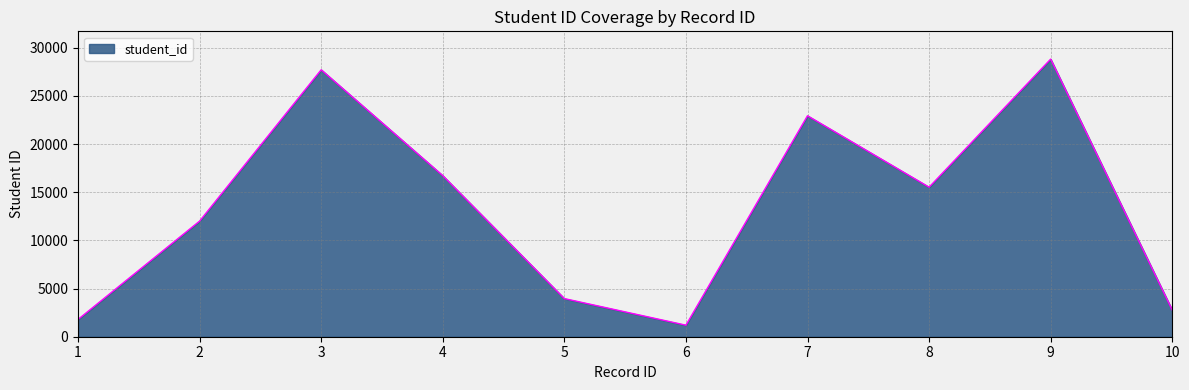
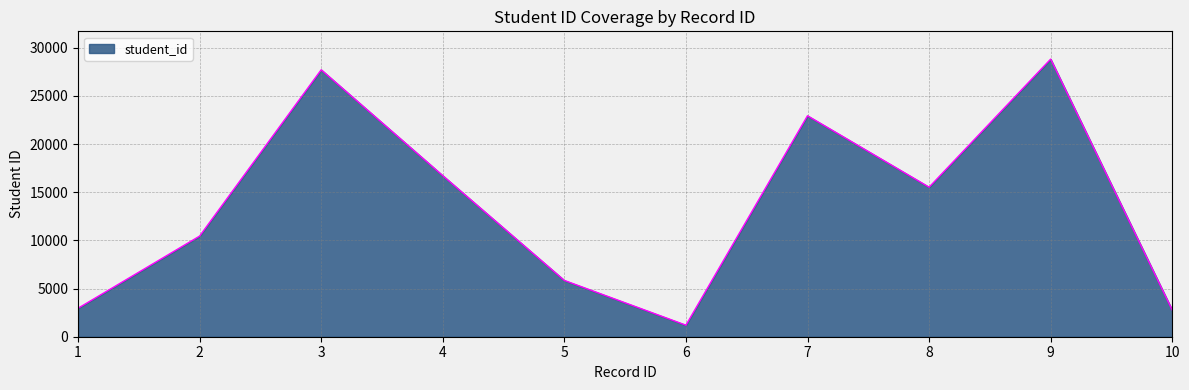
  {
-   "1": 2000,
-   "2": 12000,
+   "1": 3000,
+   "2": 10000,
    "3": 28000,
    "4": 17000,
-   "5": 4000,
+   "5": 6000,
    "6": 1000,
    "7": 23000,
    "8": 16000,
    "9": 29000,
    "10": 3000
  }
